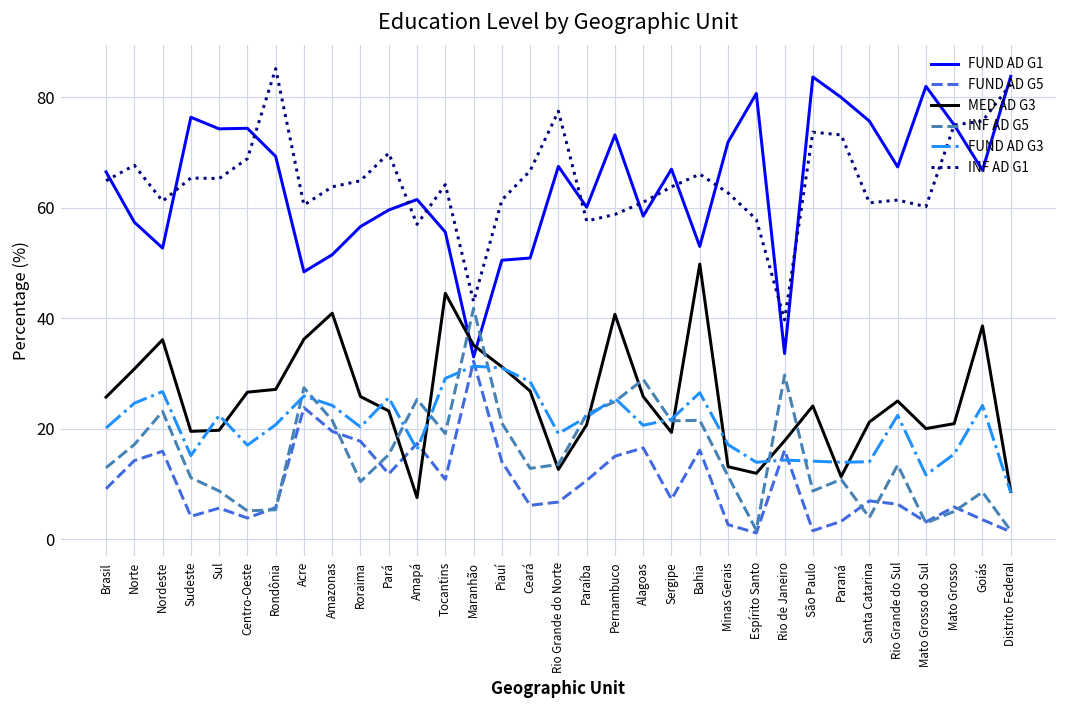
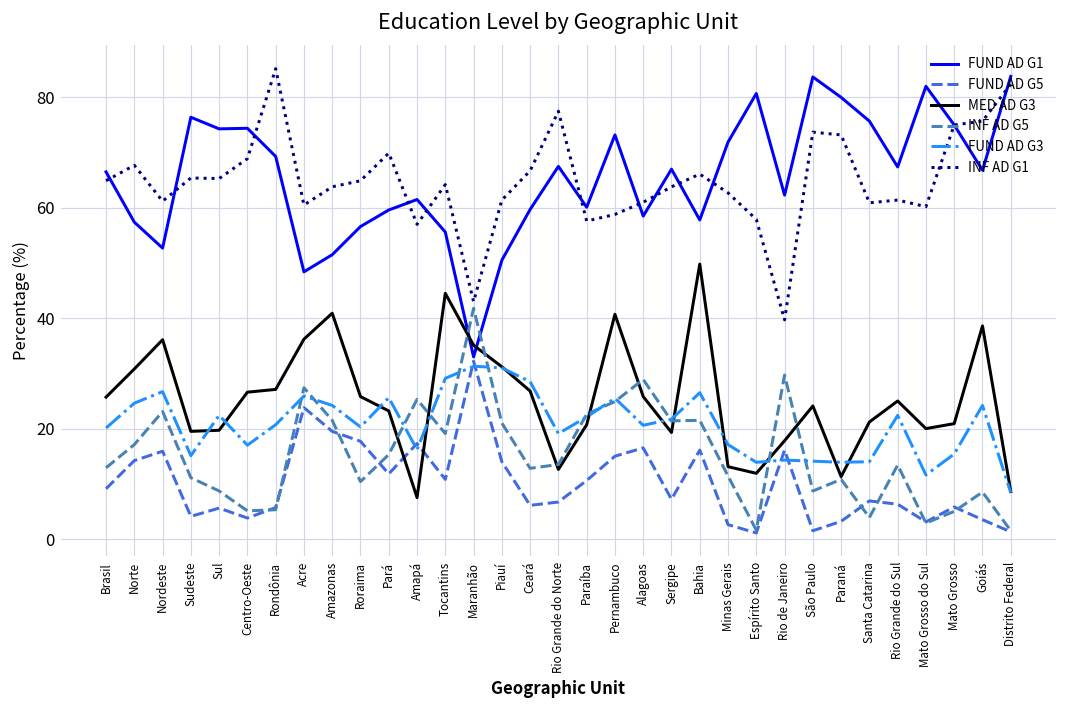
  {
    "FUND AD G1": {
      "Brasil": 67,
      "Norte": 57,
      "Nordeste": 53,
      "Sudeste": 76,
      "Sul": 74,
      "Centro-Oeste": 74,
      "Rondônia": 69,
      "Acre": 48,
      "Amazonas": 52,
      "Roraima": 57,
      "Pará": 60,
      "Amapá": 62,
      "Tocantins": 56,
      "Maranhão": 33,
      "Piauí": 51,
-     "Ceará": 51,
+     "Ceará": 60,
      "Rio Grande do Norte": 68,
      "Paraíba": 60,
      "Pernambuco": 73,
      "Alagoas": 59,
      "Sergipe": 67,
-     "Bahia": 53,
+     "Bahia": 58,
      "Minas Gerais": 72,
      "Espírito Santo": 81,
-     "Rio de Janeiro": 34,
+     "Rio de Janeiro": 62,
      "São Paulo": 84,
      "Paraná": 80,
      "Santa Catarina": 76,
      "Rio Grande do Sul": 67,
      "Mato Grosso do Sul": 82,
      "Goiás": 67,
      "Distrito Federal": 84
    },
    "MED AD G3": {
      "Brasil": 26,
      "Norte": 31,
      "Nordeste": 36,
      "Sudeste": 20,
      "Sul": 20,
      "Centro-Oeste": 27,
      "Rondônia": 27,
      "Acre": 36,
      "Amazonas": 41,
      "Roraima": 26,
      "Pará": 23,
      "Amapá": 8,
      "Tocantins": 45,
      "Maranhão": 35,
      "Ceará": 27,
      "Rio Grande do Norte": 13,
      "Paraíba": 21,
      "Pernambuco": 41,
      "Alagoas": 26,
      "Sergipe": 19,
      "Bahia": 50,
      "Minas Gerais": 13,
      "Espírito Santo": 12,
      "Rio de Janeiro": 18,
      "São Paulo": 24,
      "Santa Catarina": 21,
      "Rio Grande do Sul": 25,
      "Mato Grosso do Sul": 20,
      "Mato Grosso": 21,
      "Goiás": 39
    },
    "FUND AD G3": {
      "Brasil": 20,
      "Norte": 25,
      "Nordeste": 27,
      "Sudeste": 15,
      "Sul": 22,
      "Centro-Oeste": 17,
      "Rondônia": 21,
      "Acre": 26,
      "Amazonas": 24,
      "Roraima": 20,
      "Pará": 26,
      "Amapá": 16,
      "Tocantins": 29,
      "Maranhão": 31,
      "Ceará": 29,
      "Rio Grande do Norte": 19,
      "Pernambuco": 26,
      "Alagoas": 21,
      "Bahia": 27,
      "Minas Gerais": 17,
      "Espírito Santo": 14,
      "Rio de Janeiro": 14,
      "São Paulo": 14,
      "Paraná": 14,
      "Santa Catarina": 14,
      "Rio Grande do Sul": 22,
      "Mato Grosso do Sul": 12,
      "Mato Grosso": 15,
      "Goiás": 24
    },
    "INF AD G1": {
      "Brasil": 65,
      "Norte": 68,
      "Nordeste": 61,
      "Sudeste": 65,
      "Sul": 65,
      "Centro-Oeste": 69,
      "Rondônia": 85,
      "Acre": 61,
      "Amazonas": 64,
      "Roraima": 65,
      "Pará": 70,
      "Amapá": 57,
      "Tocantins": 64,
      "Maranhão": 43,
      "Piauí": 61,
      "Ceará": 67,
      "Rio Grande do Norte": 78,
      "Paraíba": 58,
      "Pernambuco": 59,
      "Alagoas": 61,
      "Sergipe": 64,
      "Bahia": 66,
      "Minas Gerais": 63,
      "Espírito Santo": 58,
      "Rio de Janeiro": 40,
      "São Paulo": 74,
      "Paraná": 73,
      "Santa Catarina": 61,
      "Rio Grande do Sul": 61,
      "Mato Grosso do Sul": 60,
      "Goiás": 76,
      "Distrito Federal": 82
    }
  }
